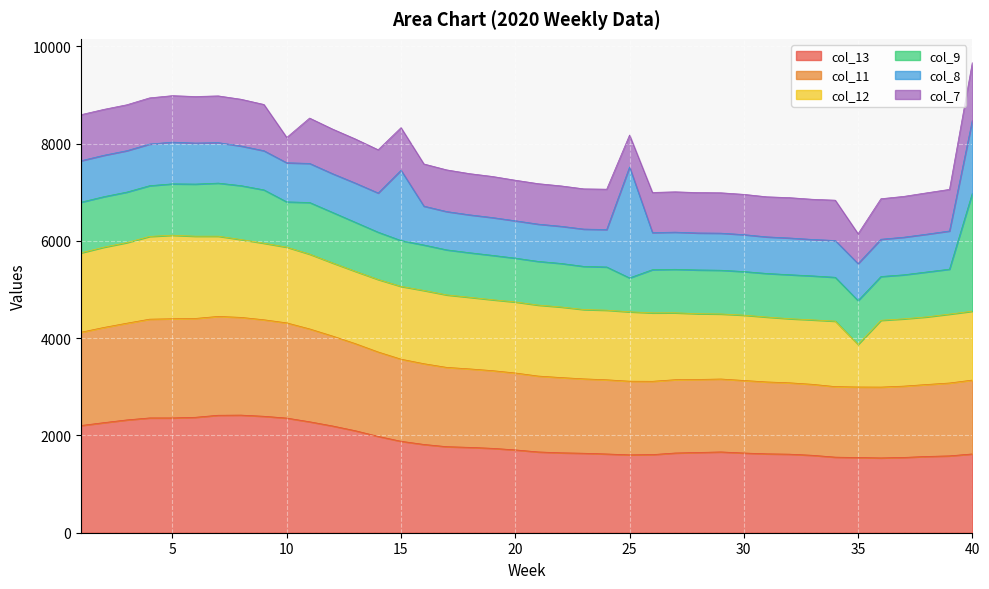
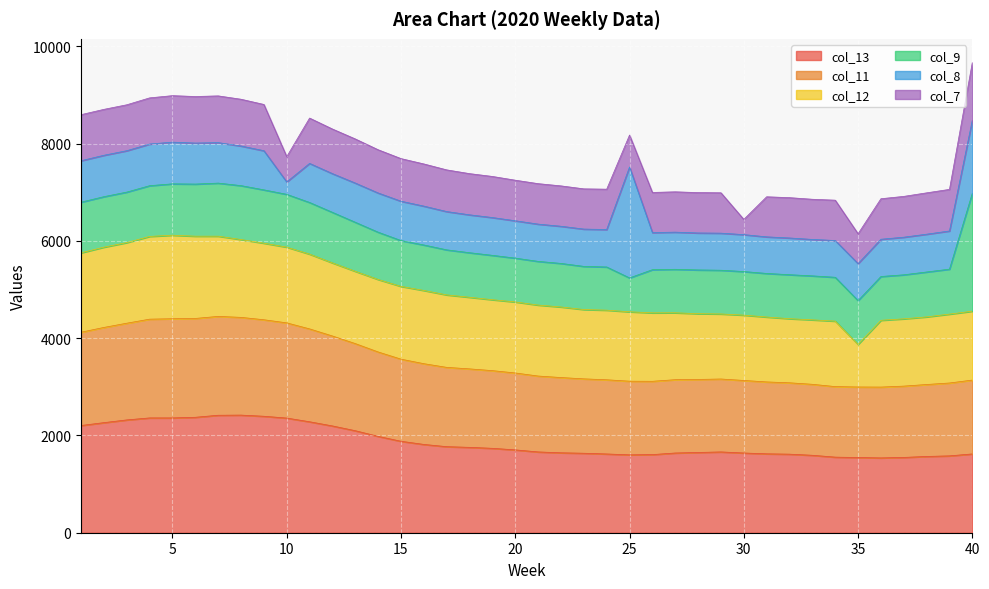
  {
    "col_12": {
      "5": 1700,
      "10": 1600,
      "15": 1500,
      "20": 1500,
      "25": 1400,
      "30": 1300,
      "35": 900,
      "40": 1400
    },
    "col_9": {
      "5": 1100,
-     "10": 900,
+     "10": 1100,
      "15": 900,
      "20": 900,
      "25": 700,
      "30": 900,
      "35": 900,
      "40": 2400
    },
    "col_8": {
      "5": 900,
-     "10": 800,
-     "15": 1400,
+     "10": 300,
+     "15": 800,
      "20": 800,
      "25": 2300,
      "30": 800,
      "35": 800,
      "40": 1500
    },
    "col_7": {
      "5": 1000,
      "10": 500,
      "15": 900,
      "20": 800,
      "25": 700,
-     "30": 800,
+     "30": 300,
      "35": 600,
      "40": 1200
    }
  }
